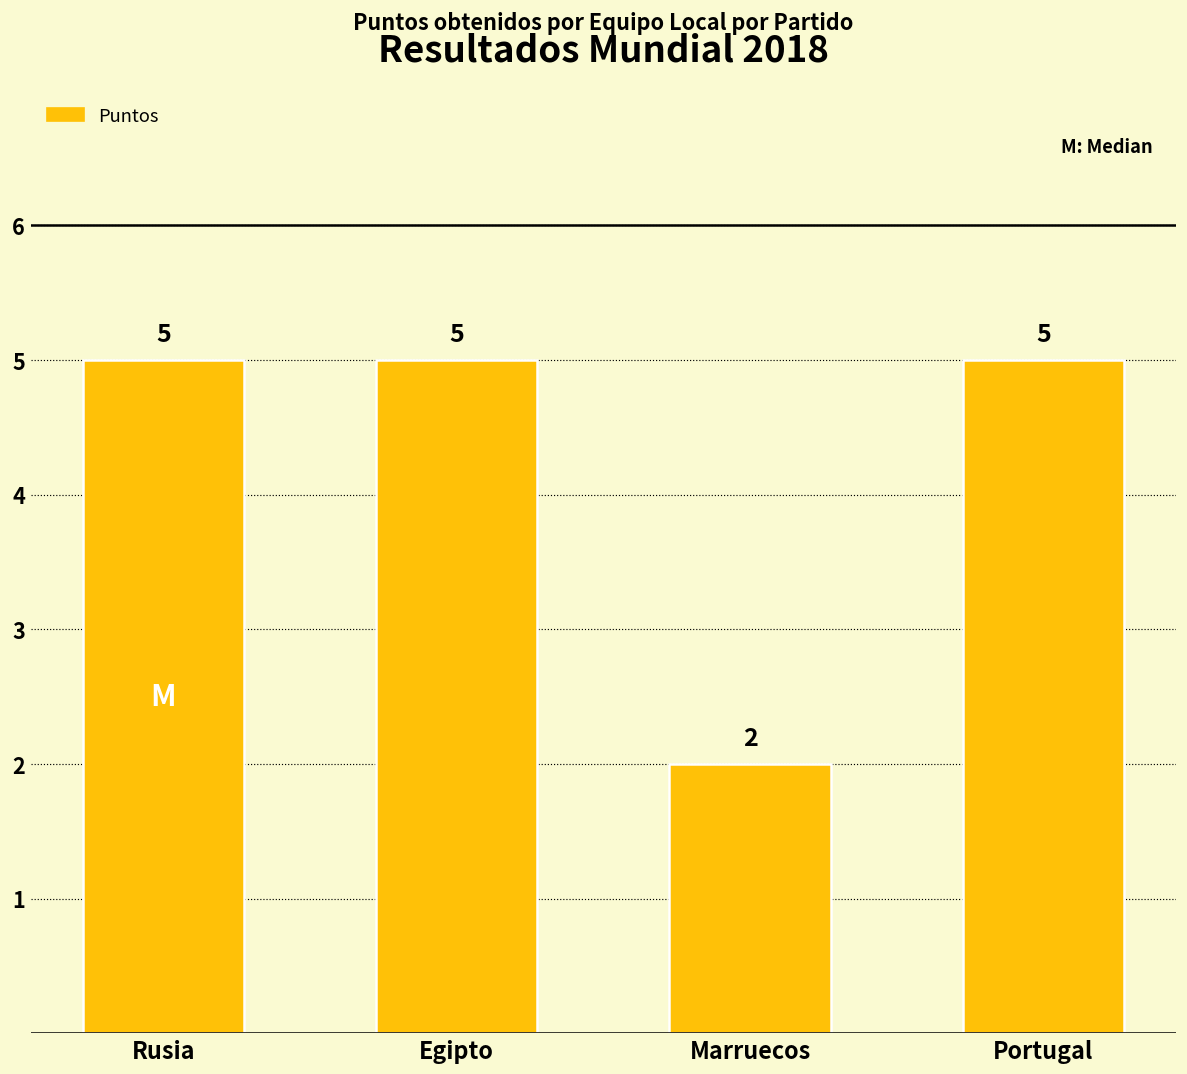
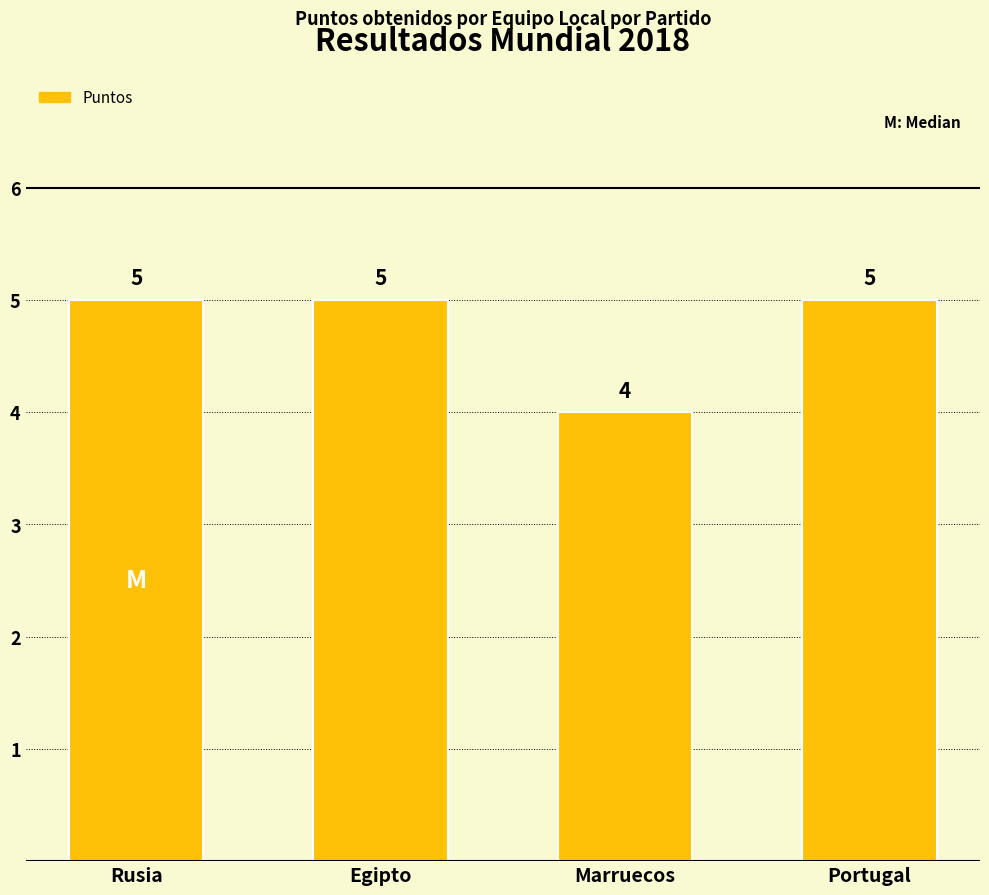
  {
    "Rusia": 5,
    "Egipto": 5,
-   "Marruecos": 2,
+   "Marruecos": 4,
    "Portugal": 5
  }
